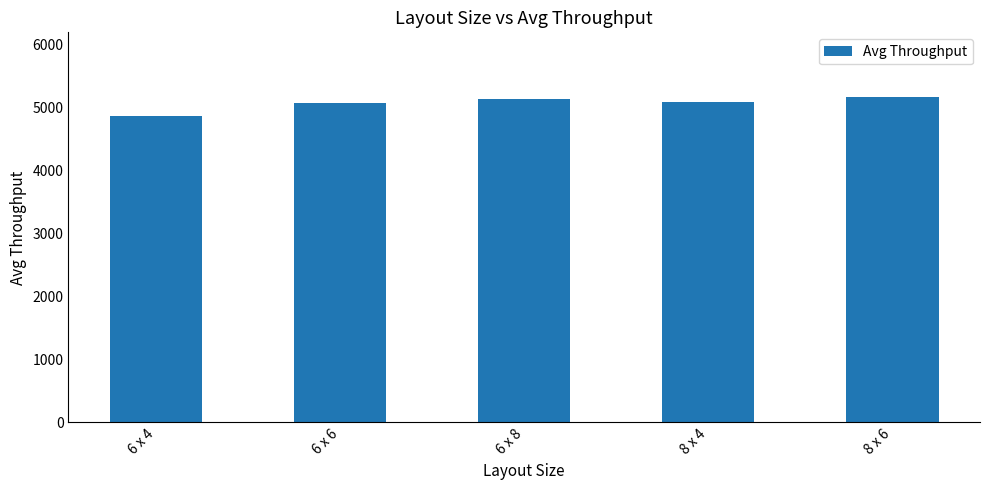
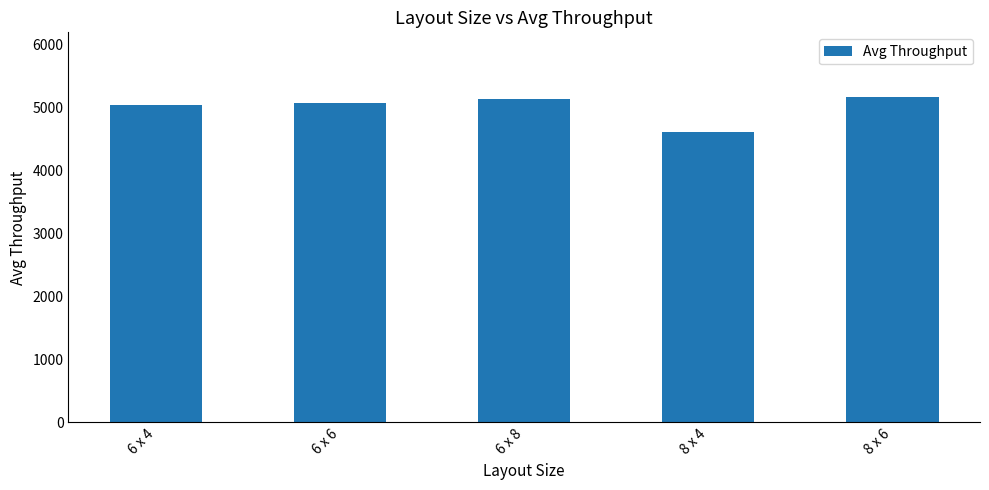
  {
-   "6 x 4": 4900,
+   "6 x 4": 5000,
    "6 x 6": 5100,
    "6 x 8": 5100,
-   "8 x 4": 5100,
+   "8 x 4": 4600,
    "8 x 6": 5200
  }
